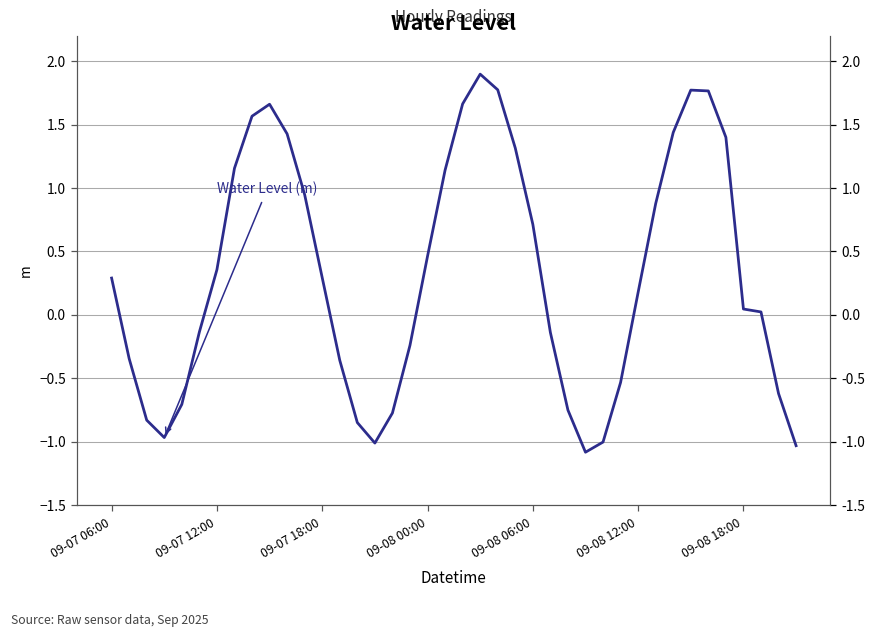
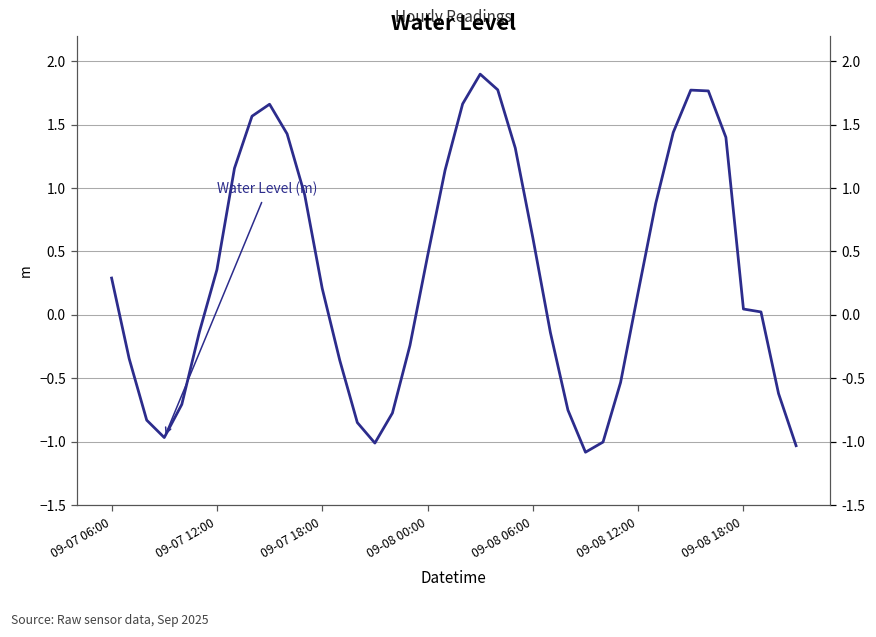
  {
    "09-07 06:00": 0.29,
    "09-07 12:00": 0.36,
-   "09-07 18:00": 0.29,
+   "09-07 18:00": 0.21,
    "09-08 00:00": 0.46,
-   "09-08 06:00": 0.71,
+   "09-08 06:00": 0.61,
    "09-08 12:00": 0.18,
    "09-08 18:00": 0.05
  }
